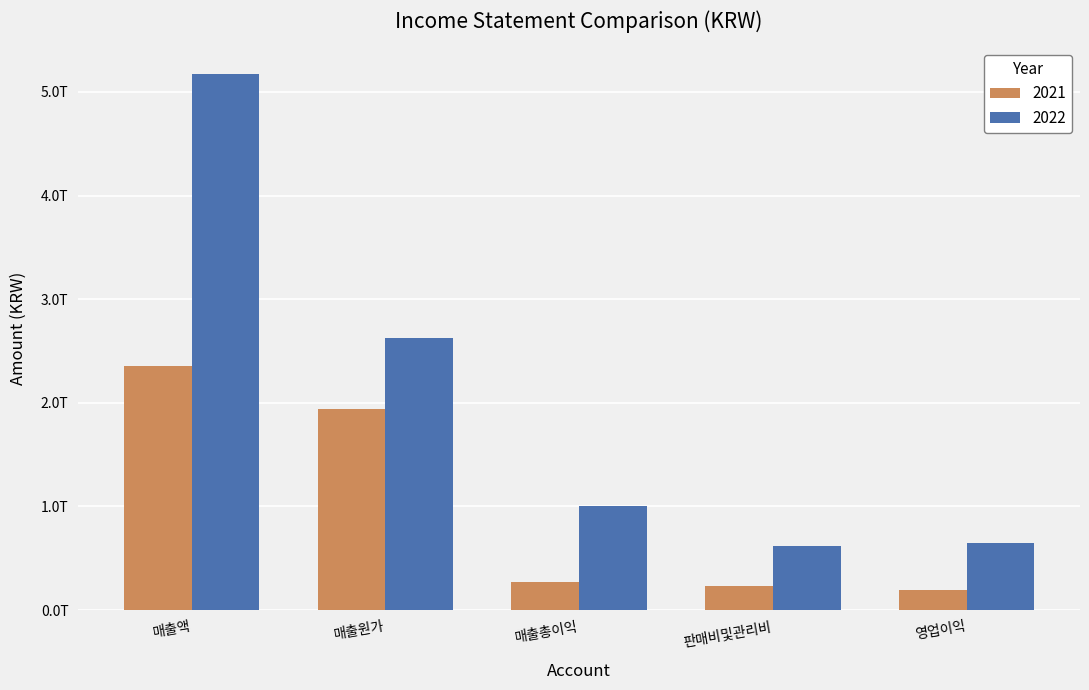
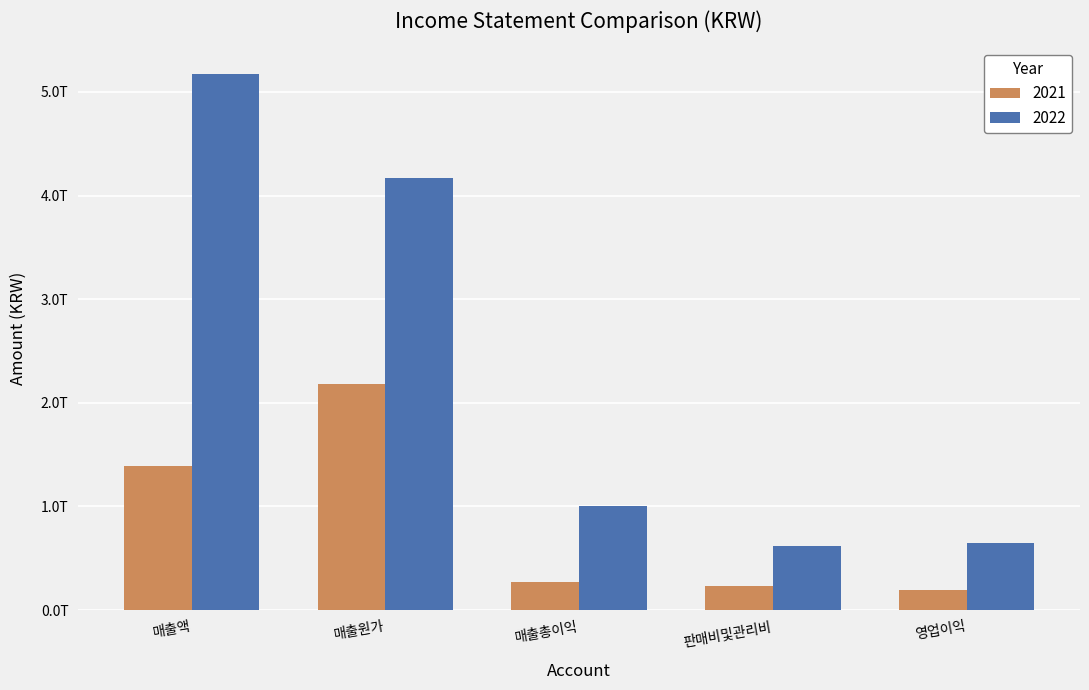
  {
    "2021": {
-     "매출액": "2.36T",
-     "매출원가": "1.94T",
+     "매출액": "1.39T",
+     "매출원가": "2.18T",
      "매출총이익": "0.27T",
      "판매비및관리비": "0.23T",
      "영업이익": "0.19T"
    },
    "2022": {
      "매출액": "5.17T",
-     "매출원가": "2.63T",
+     "매출원가": "4.17T",
      "매출총이익": "1.01T",
      "판매비및관리비": "0.62T",
      "영업이익": "0.65T"
    }
  }
